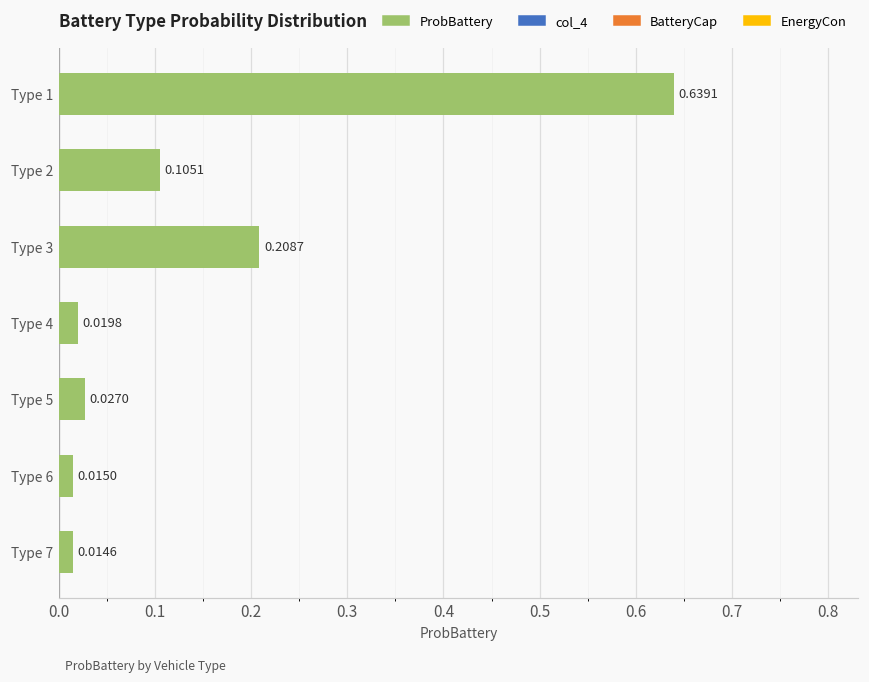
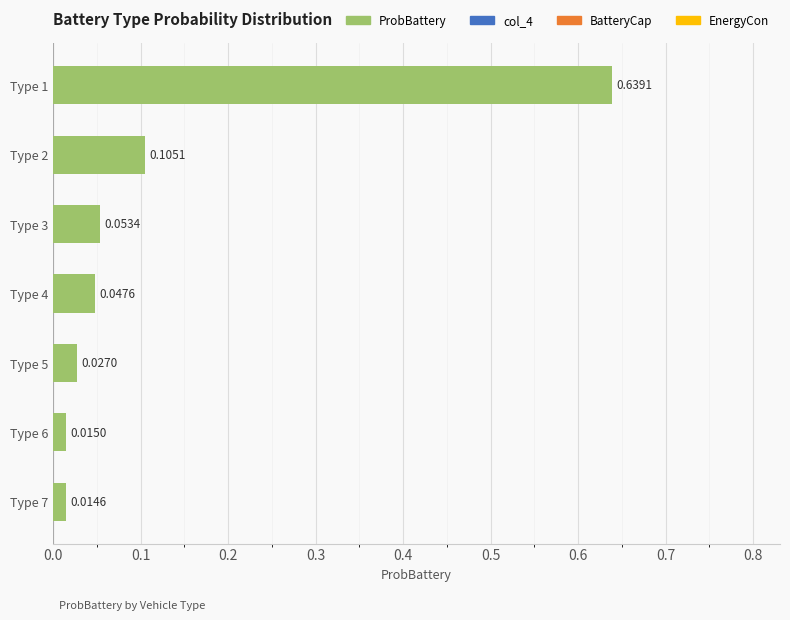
  {
    "Type 1": 0.6391,
    "Type 2": 0.1051,
-   "Type 3": 0.2087,
-   "Type 4": 0.0198,
+   "Type 3": 0.0534,
+   "Type 4": 0.0476,
    "Type 5": 0.0270,
    "Type 6": 0.0150,
    "Type 7": 0.0146
  }
